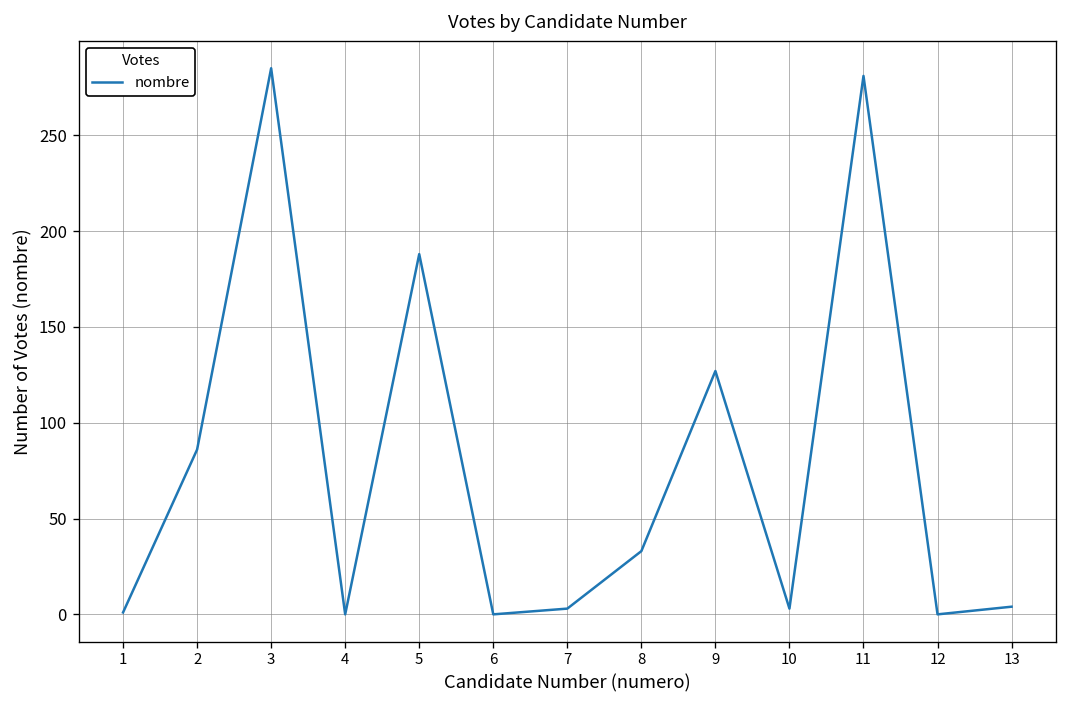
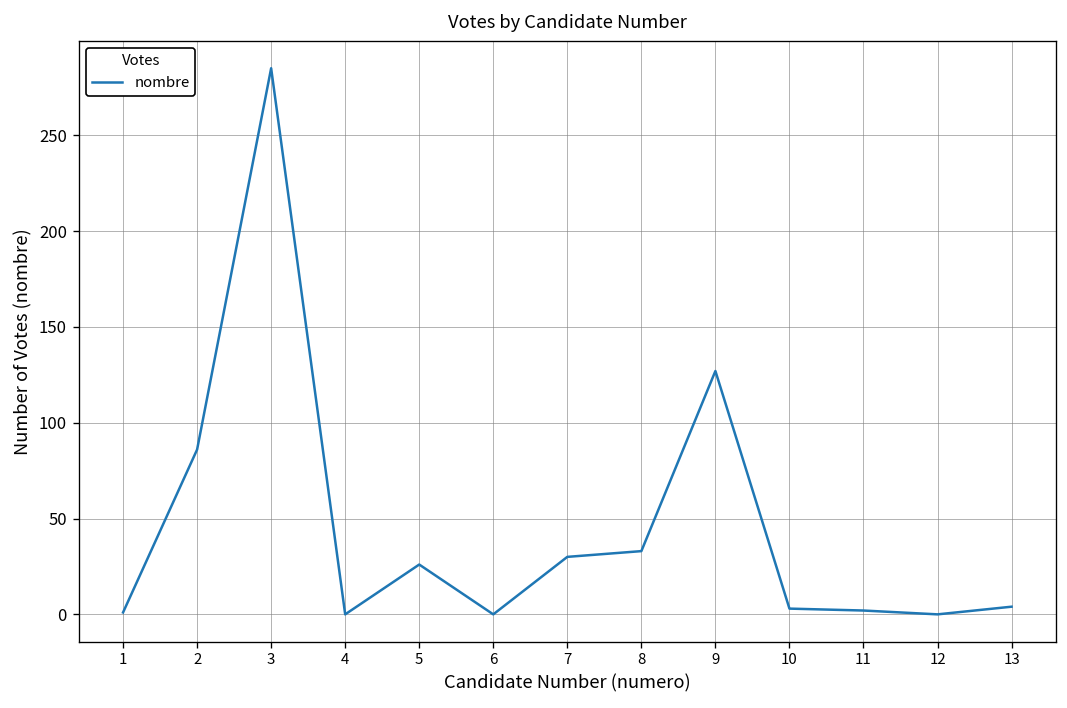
  {
    "1": 1,
    "2": 86,
    "3": 285,
    "4": 0,
-   "5": 188,
+   "5": 26,
    "6": 0,
-   "7": 3,
+   "7": 30,
    "8": 33,
    "9": 127,
    "10": 3,
-   "11": 281,
+   "11": 2,
    "12": 0,
    "13": 4
  }
